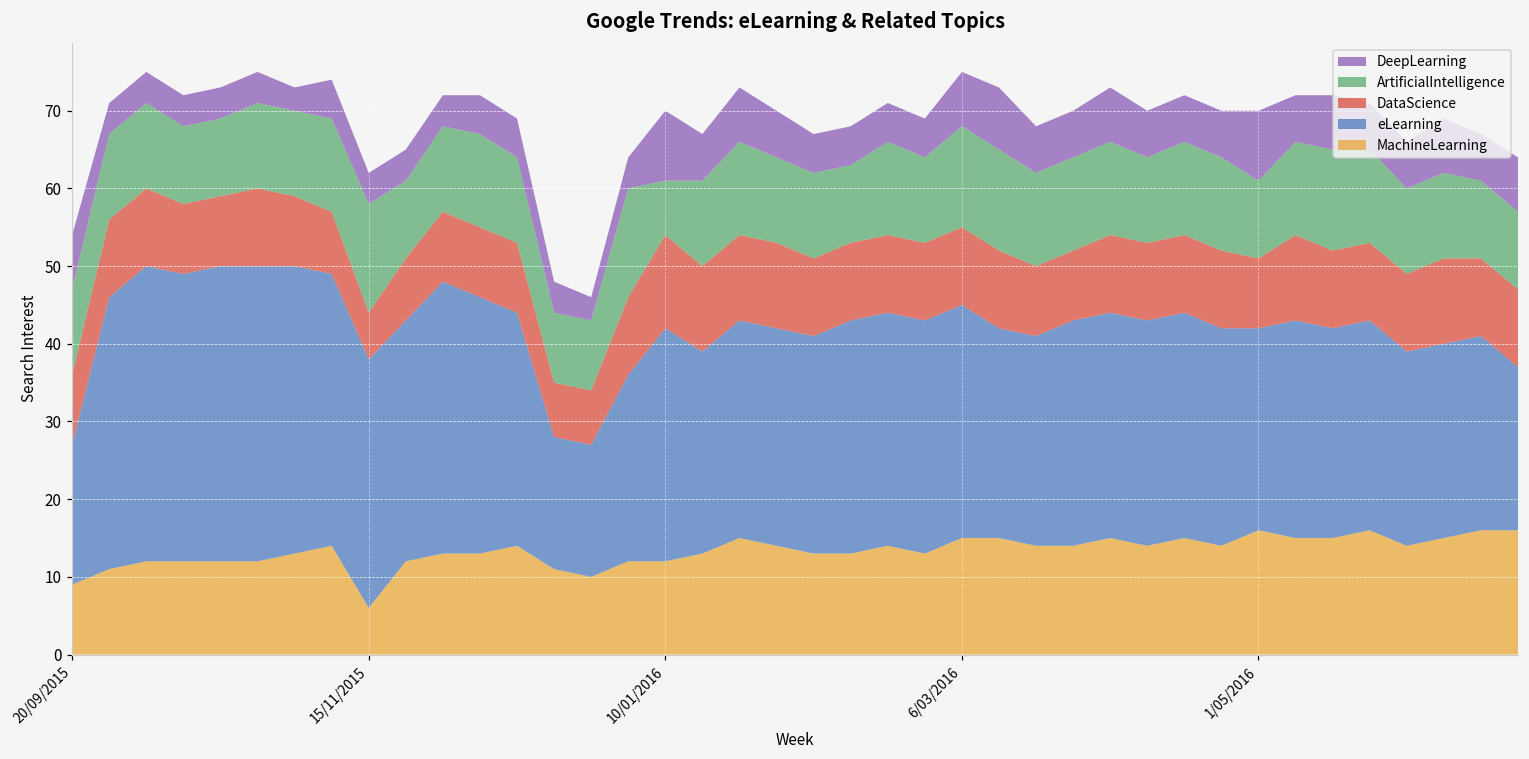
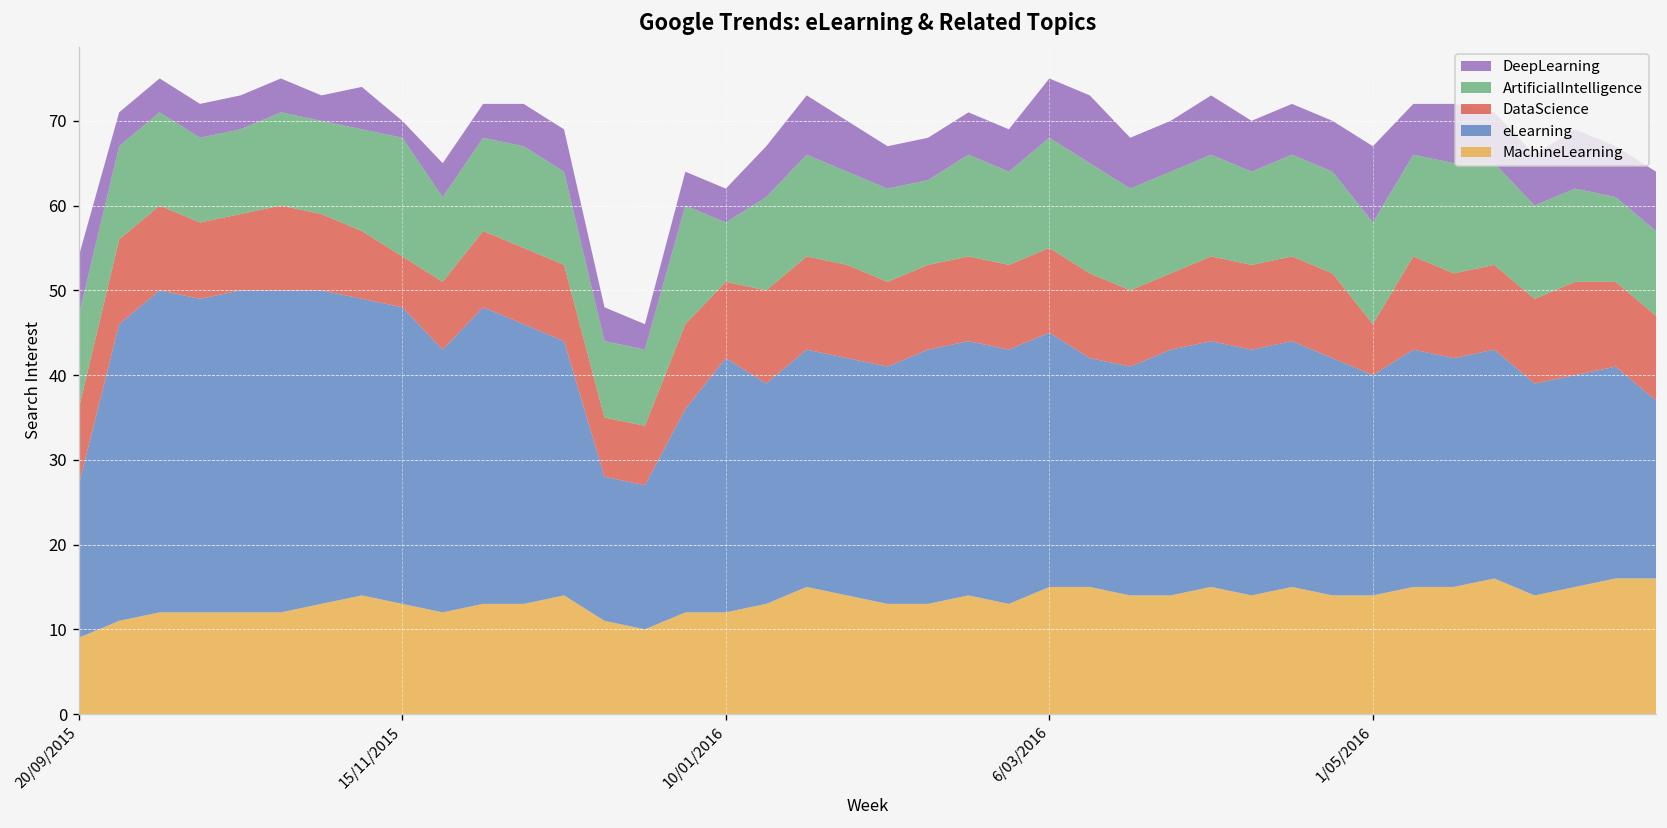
  {
    "MachineLearning": {
      "20/09/2015": 9,
-     "15/11/2015": 6,
+     "15/11/2015": 13,
      "10/01/2016": 12,
      "6/03/2016": 15,
-     "1/05/2016": 16
+     "1/05/2016": 14
    },
    "eLearning": {
      "20/09/2015": 18,
-     "15/11/2015": 32,
+     "15/11/2015": 35,
      "10/01/2016": 30,
      "6/03/2016": 30,
      "1/05/2016": 26
    },
    "DataScience": {
      "20/09/2015": 9,
      "15/11/2015": 6,
-     "10/01/2016": 12,
+     "10/01/2016": 9,
      "6/03/2016": 10,
-     "1/05/2016": 9
+     "1/05/2016": 6
    },
    "ArtificialIntelligence": {
      "20/09/2015": 11,
      "15/11/2015": 14,
      "10/01/2016": 7,
      "6/03/2016": 13,
-     "1/05/2016": 10
+     "1/05/2016": 12
    },
    "DeepLearning": {
      "20/09/2015": 7,
-     "15/11/2015": 4,
-     "10/01/2016": 9,
+     "15/11/2015": 2,
+     "10/01/2016": 4,
      "6/03/2016": 7,
      "1/05/2016": 9
    }
  }
